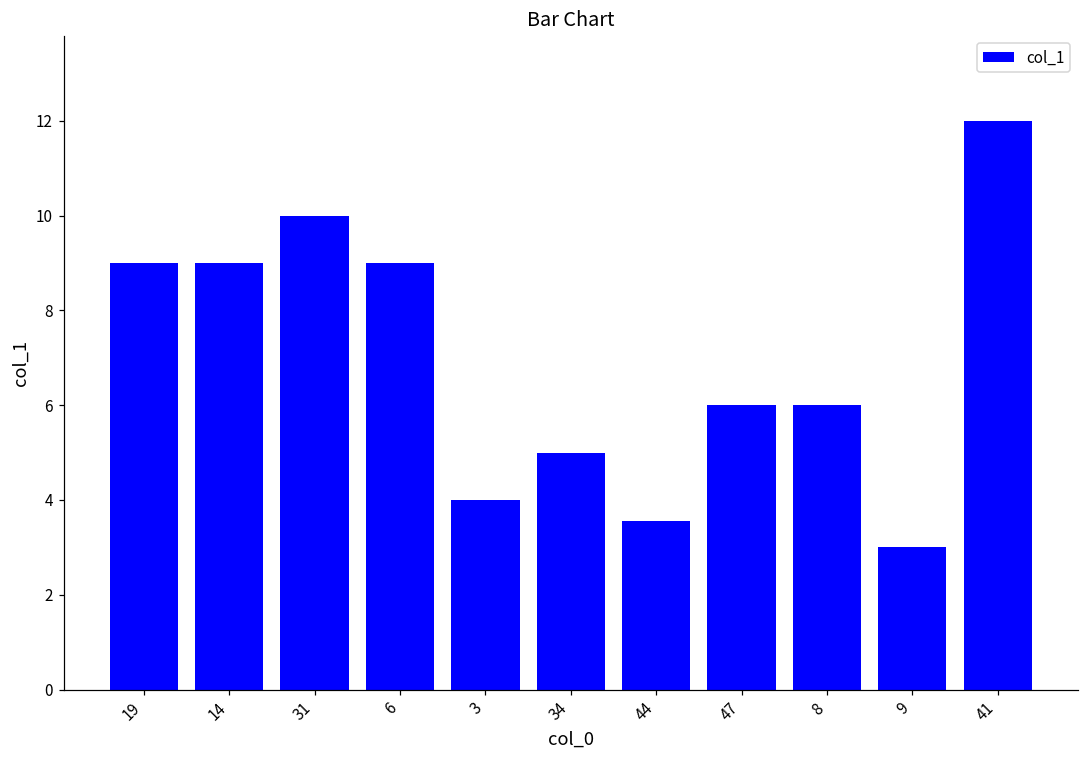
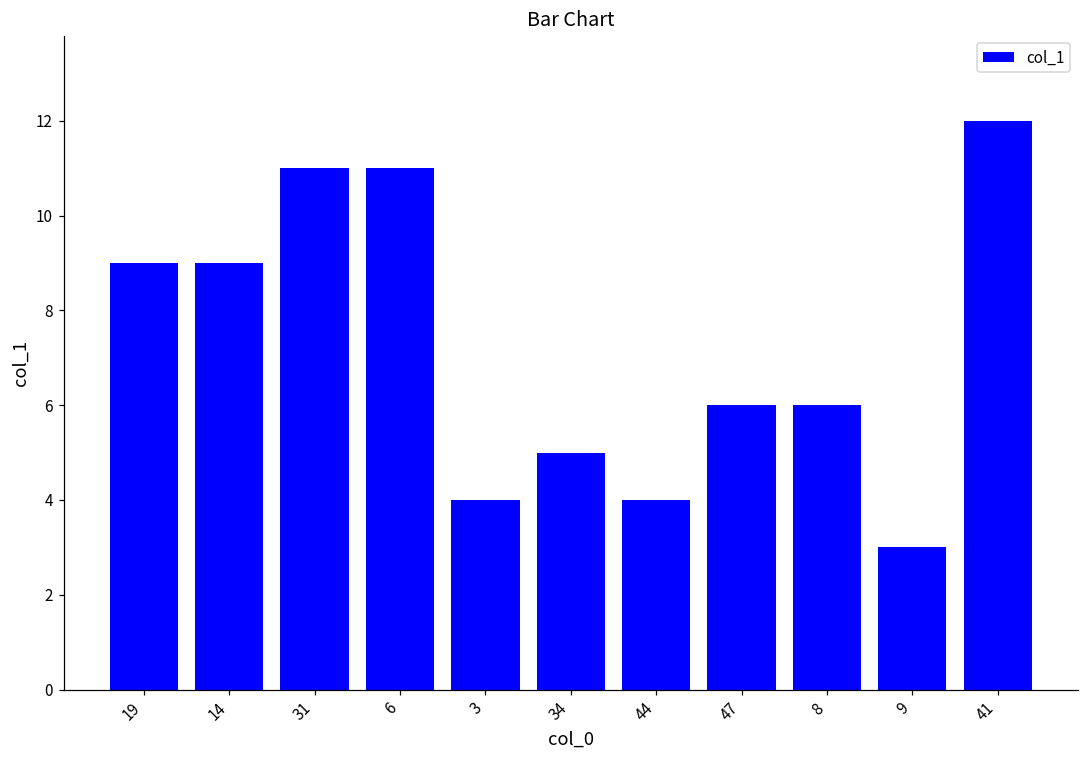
  {
    "19": 9.0,
    "14": 9.0,
-   "31": 10,
-   "6": 9,
+   "31": 11,
+   "6": 11,
    "3": 4.0,
    "34": 5.0,
-   "44": 3.6,
+   "44": 4.0,
    "47": 6.0,
    "8": 6.0,
    "9": 3.0,
    "41": 12.0
  }
